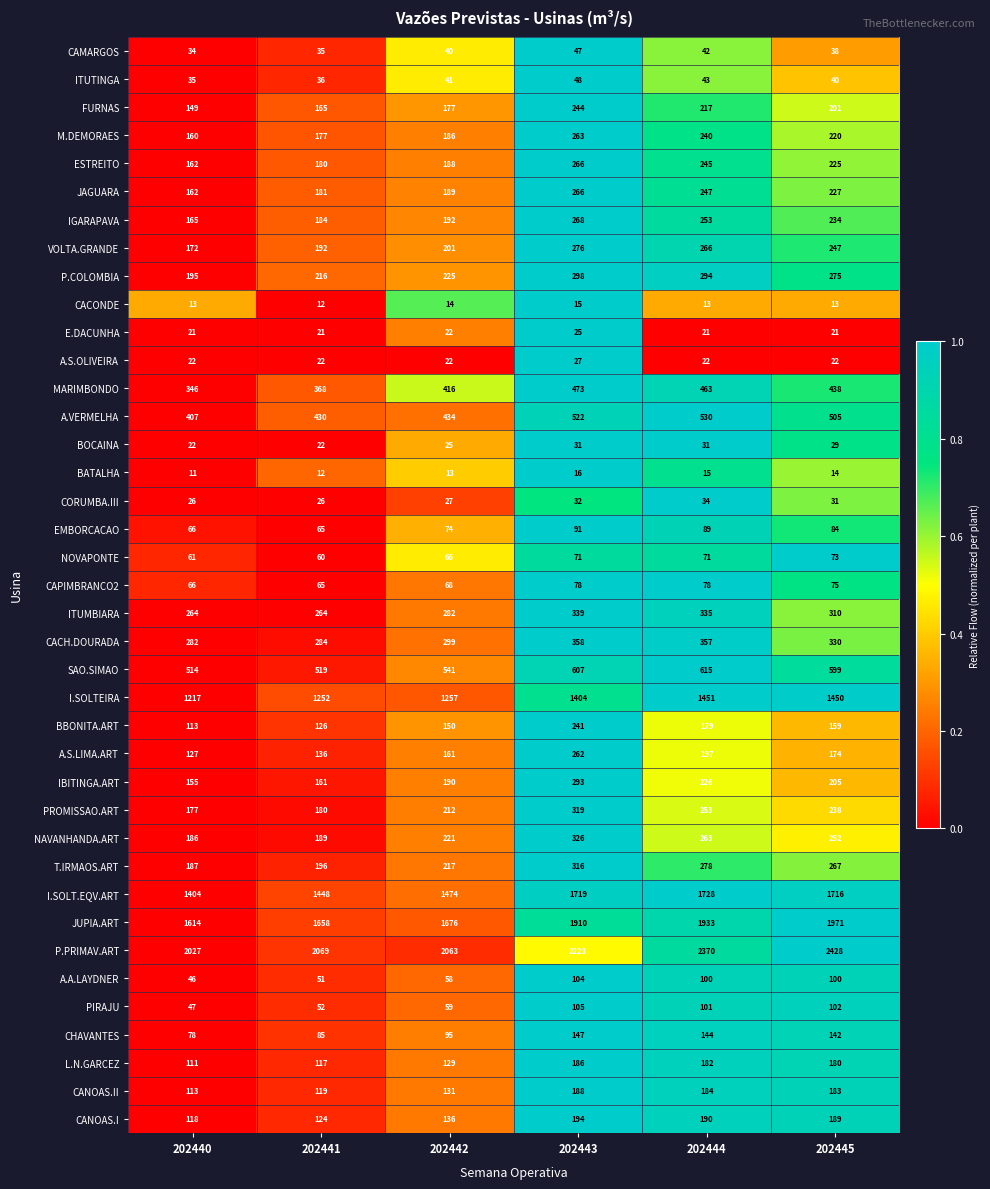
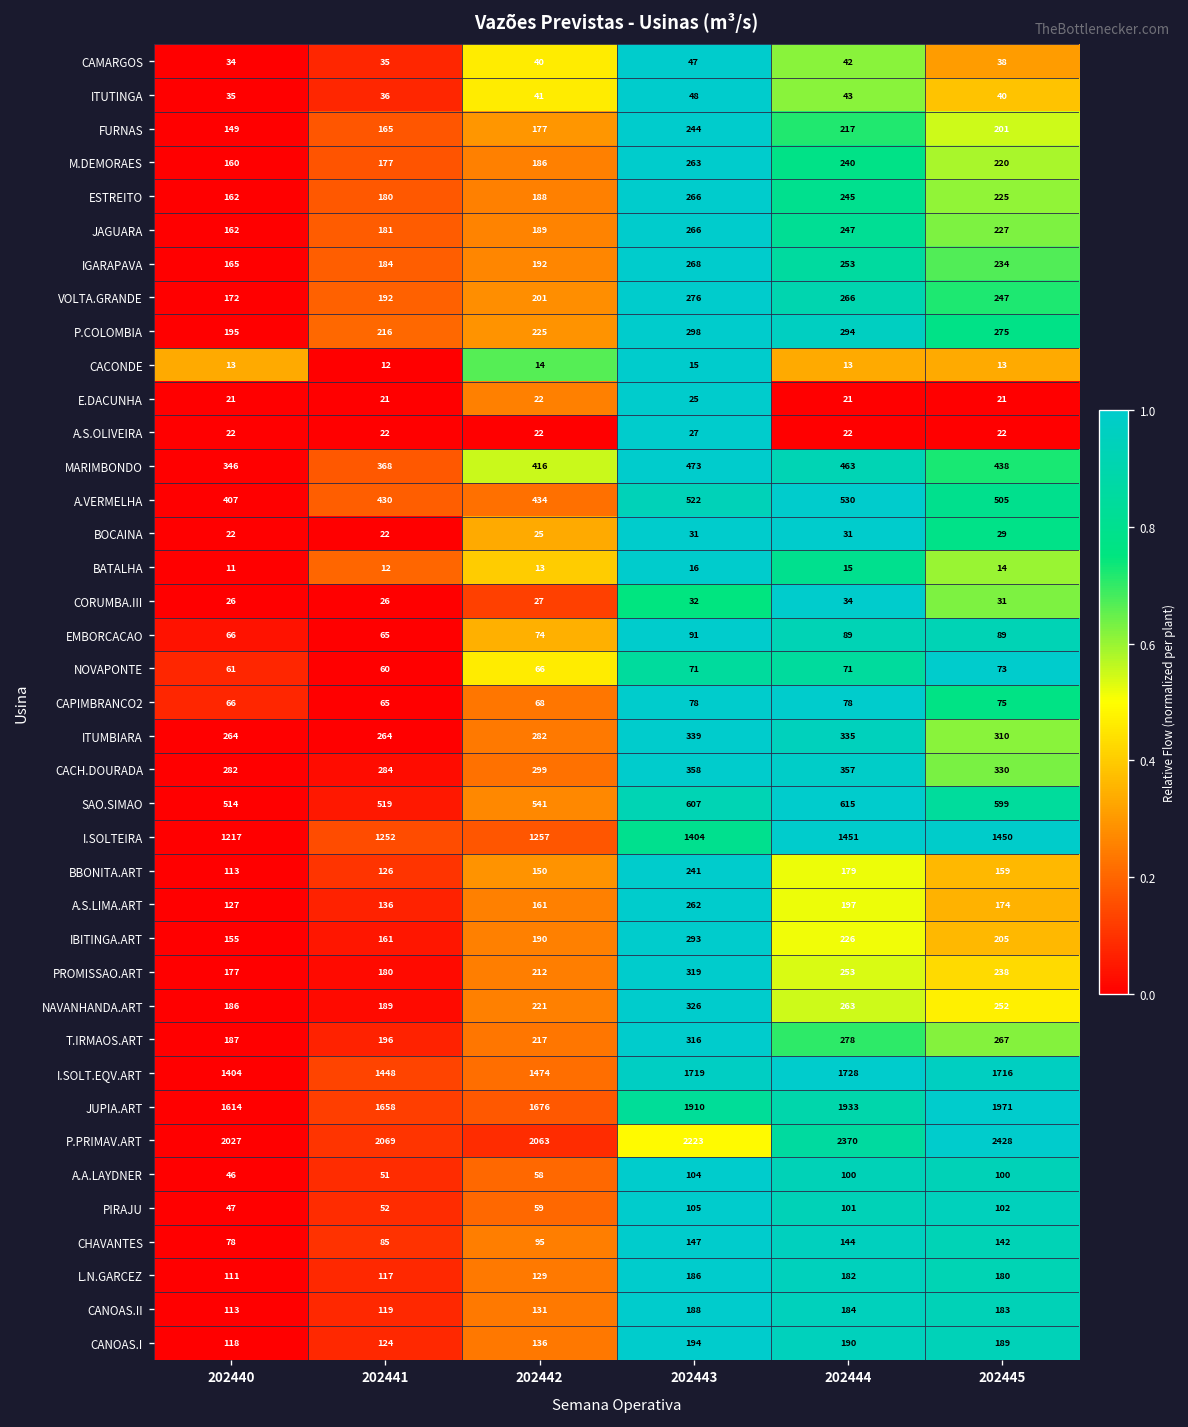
  {
    "EMBORCACAO": {
      "202440": 66,
      "202441": 65,
      "202442": 74,
      "202443": 91,
      "202444": 89,
-     "202445": 84
+     "202445": 89
    }
  }
